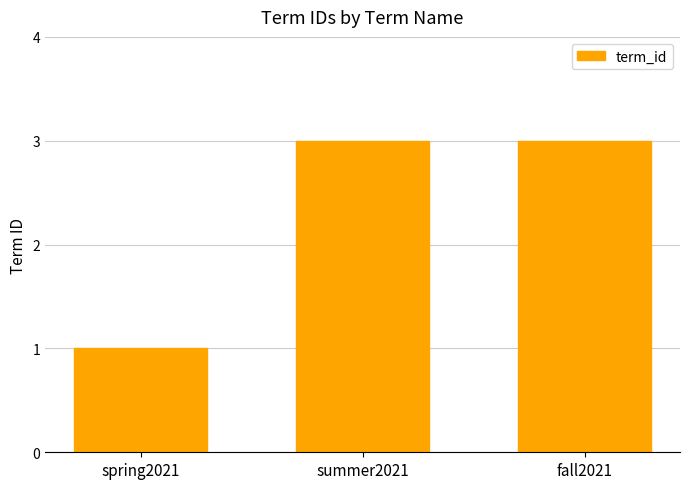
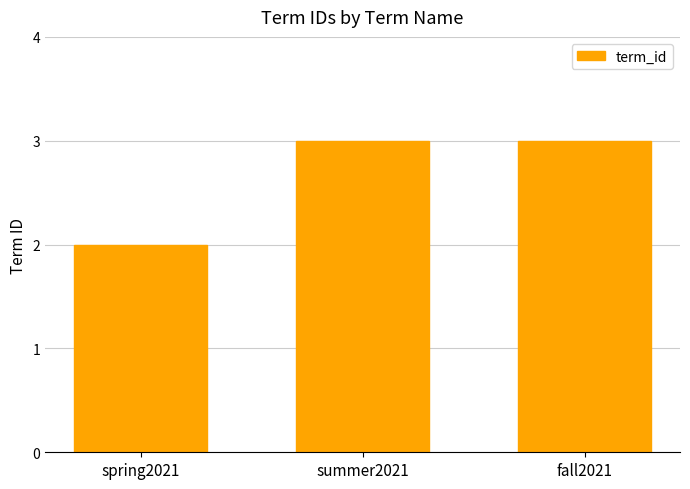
  {
-   "spring2021": 1,
+   "spring2021": 2,
    "summer2021": 3,
    "fall2021": 3
  }
